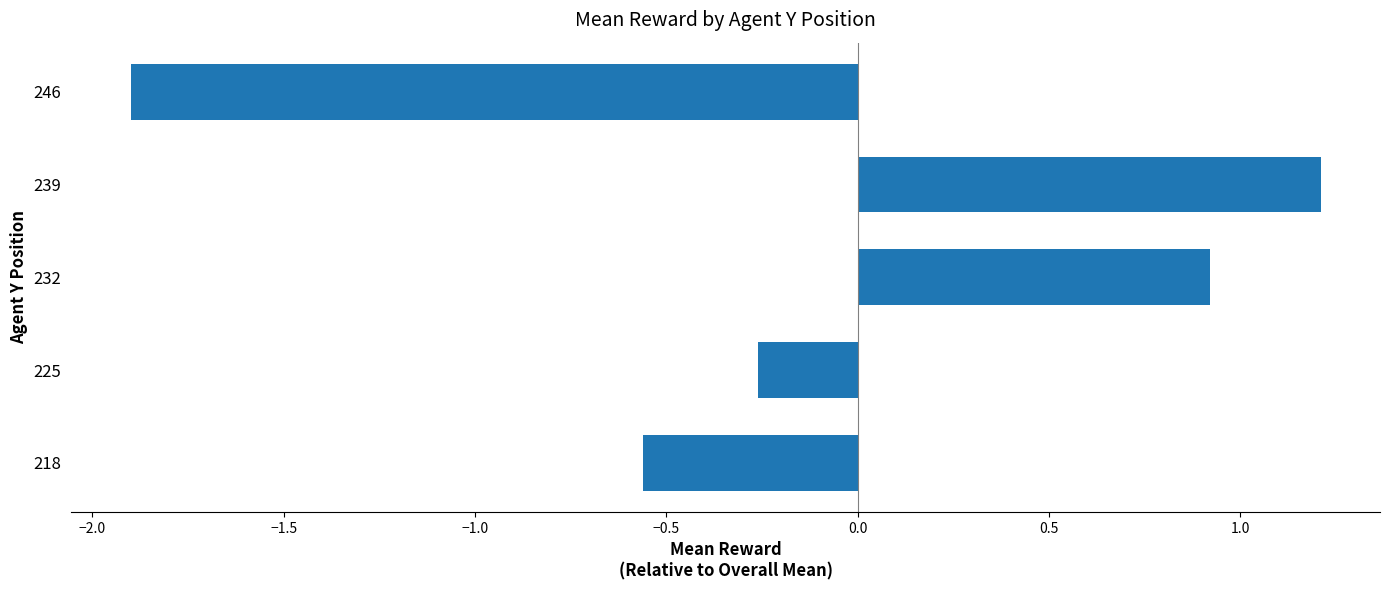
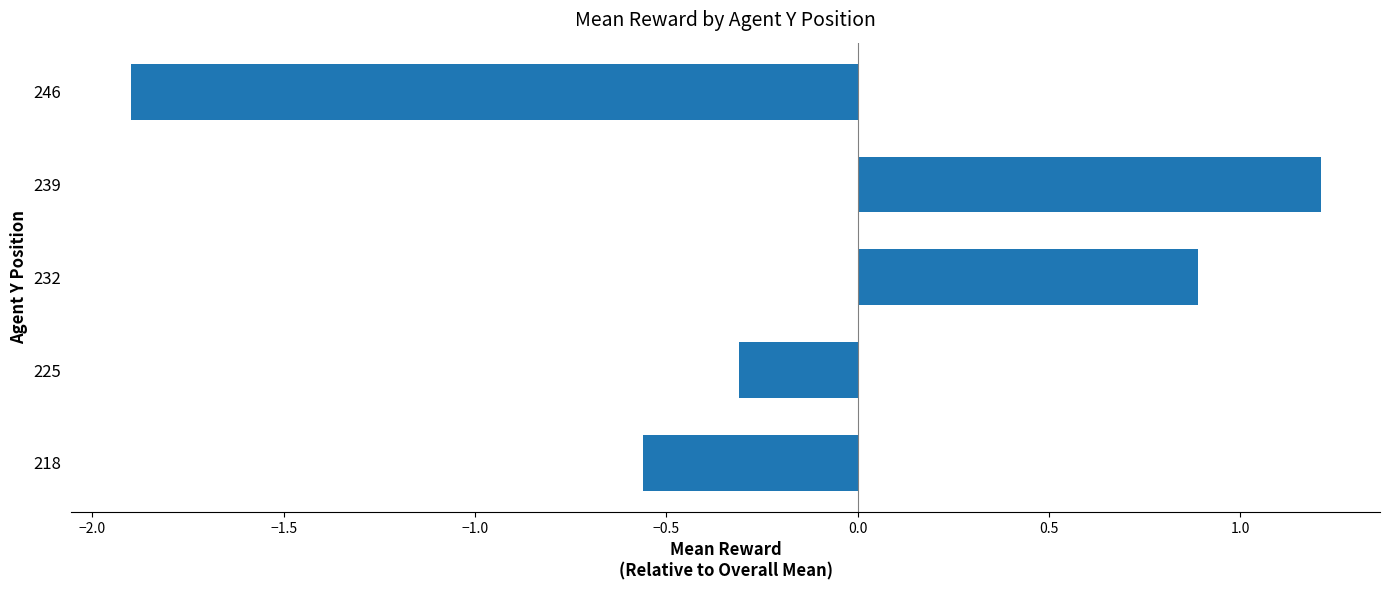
  {
    "246": -1.90,
    "239": 1.21,
-   "232": 0.92,
-   "225": -0.26,
+   "232": 0.89,
+   "225": -0.31,
    "218": -0.56
  }
